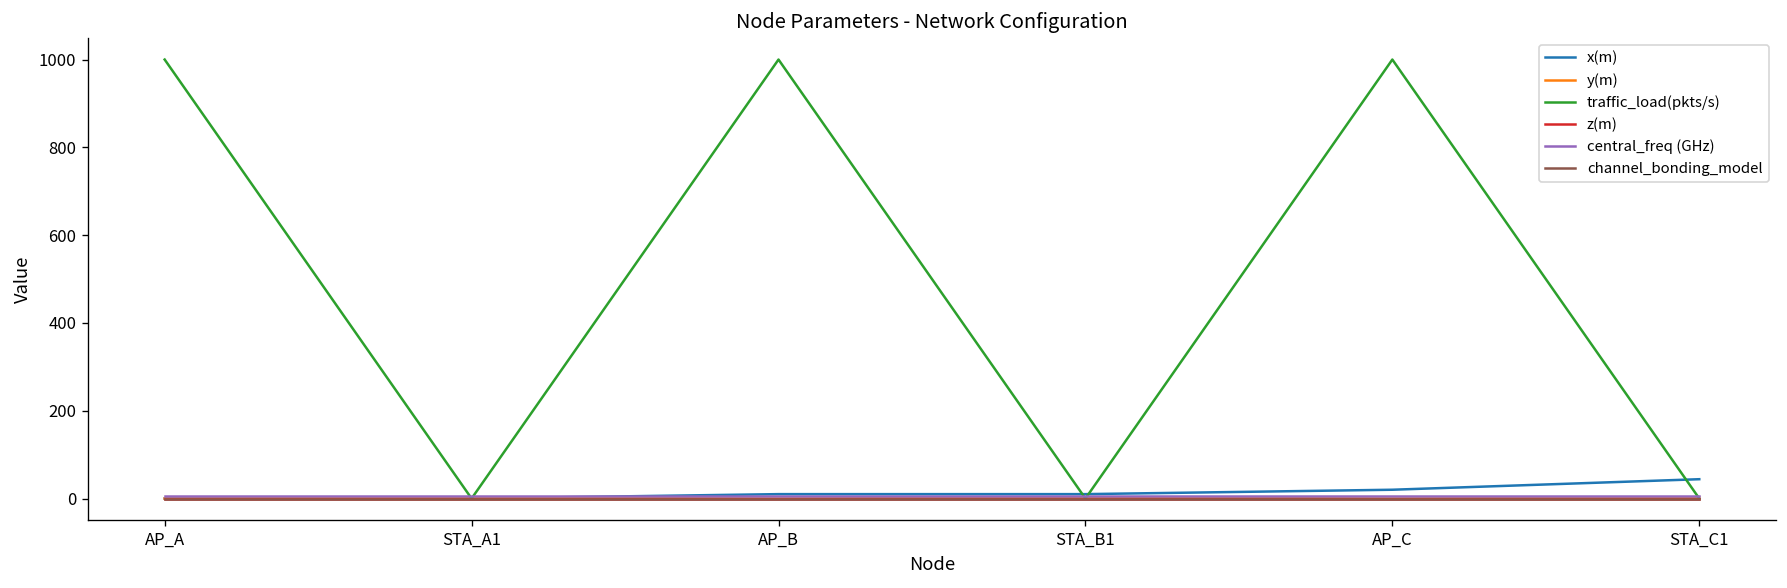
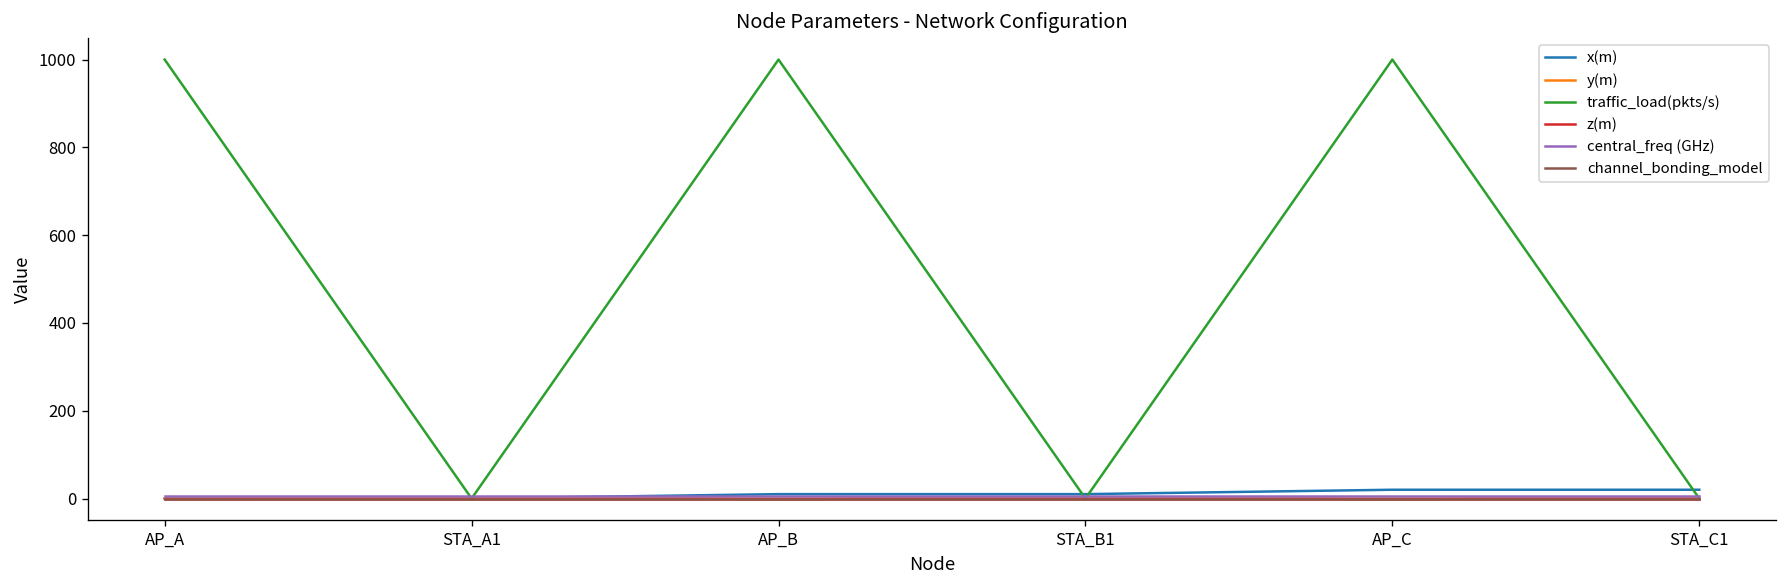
  {
    "x(m)": {
      "AP_C": 20,
-     "STA_C1": 40
+     "STA_C1": 20
    },
    "traffic_load(pkts/s)": {
      "AP_A": 1000,
      "AP_B": 1000,
      "AP_C": 1000
    }
  }
